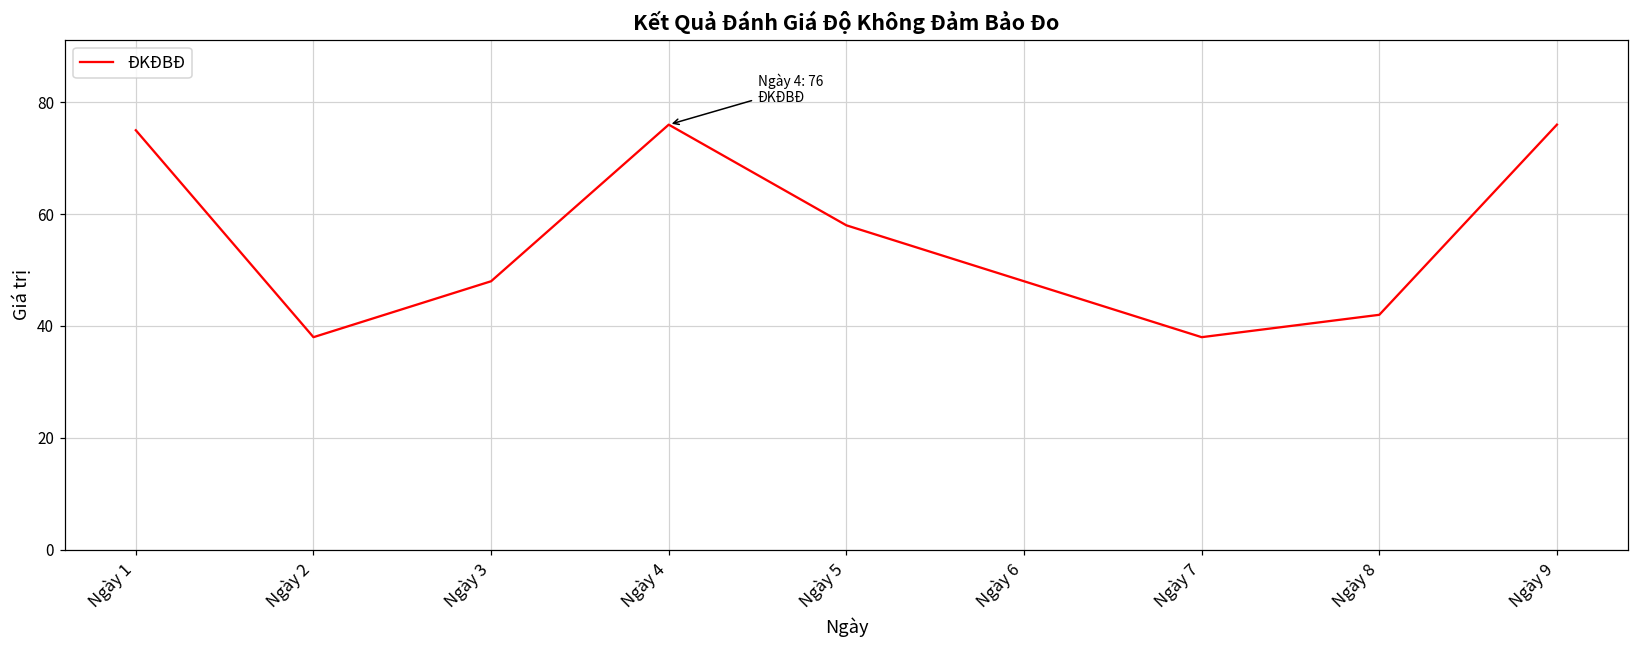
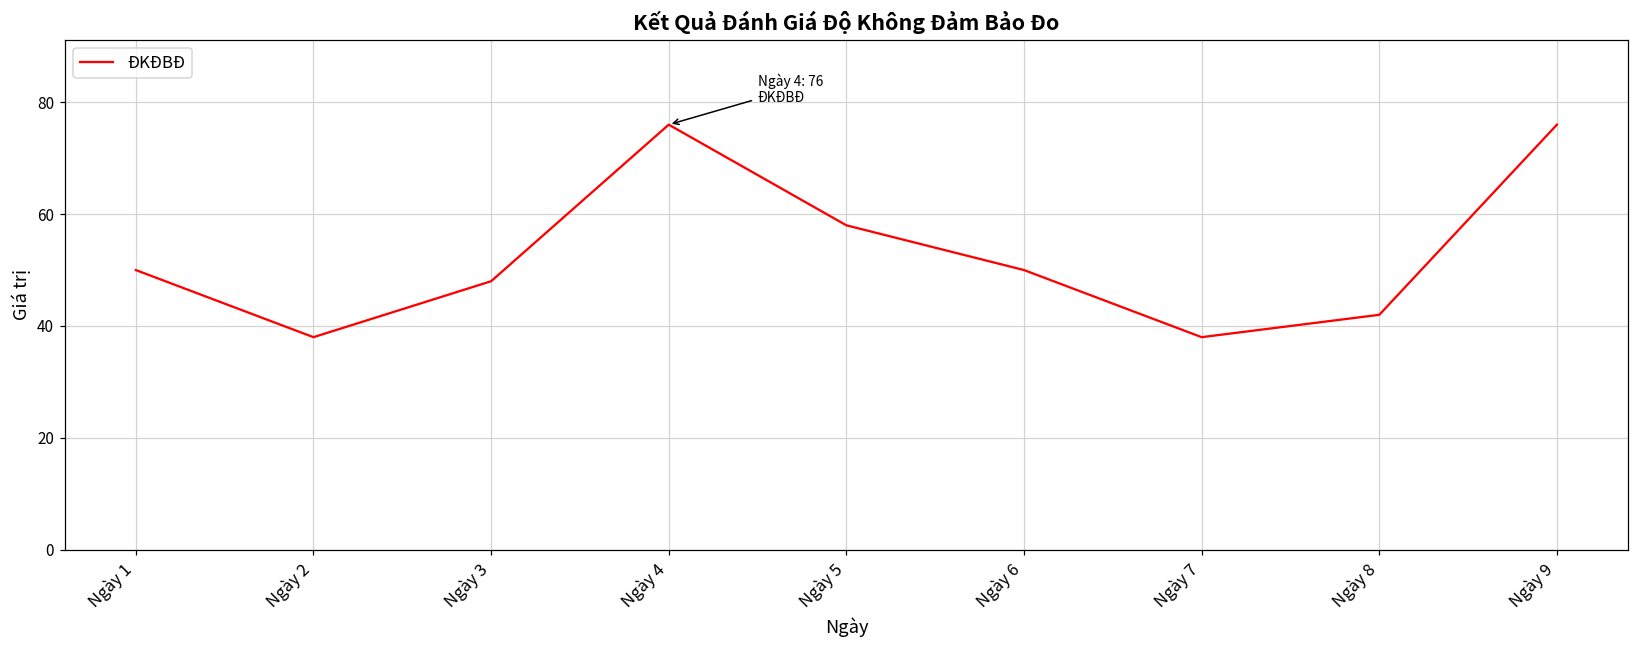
  {
-   "Ngày 1": 75,
+   "Ngày 1": 50,
    "Ngày 2": 38,
    "Ngày 3": 48,
    "Ngày 5": 58,
-   "Ngày 6": 48,
+   "Ngày 6": 50,
    "Ngày 7": 38,
    "Ngày 8": 42,
    "Ngày 9": 76
  }
